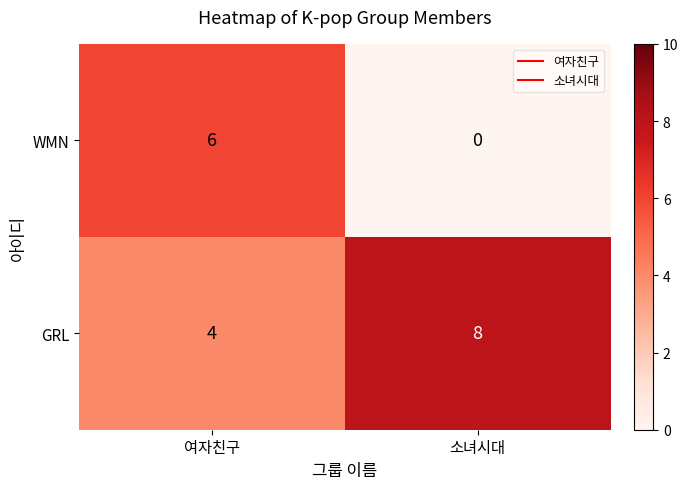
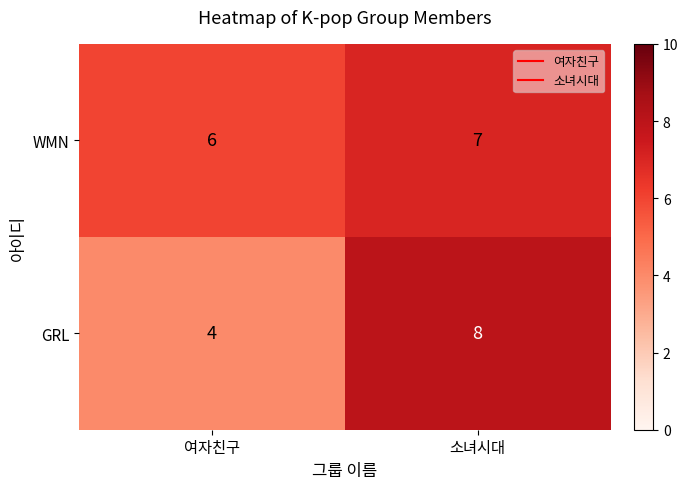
  {
    "WMN": {
      "여자친구": 6,
-     "소녀시대": 0
+     "소녀시대": 7
    },
    "GRL": {
      "여자친구": 4,
      "소녀시대": 8
    }
  }
